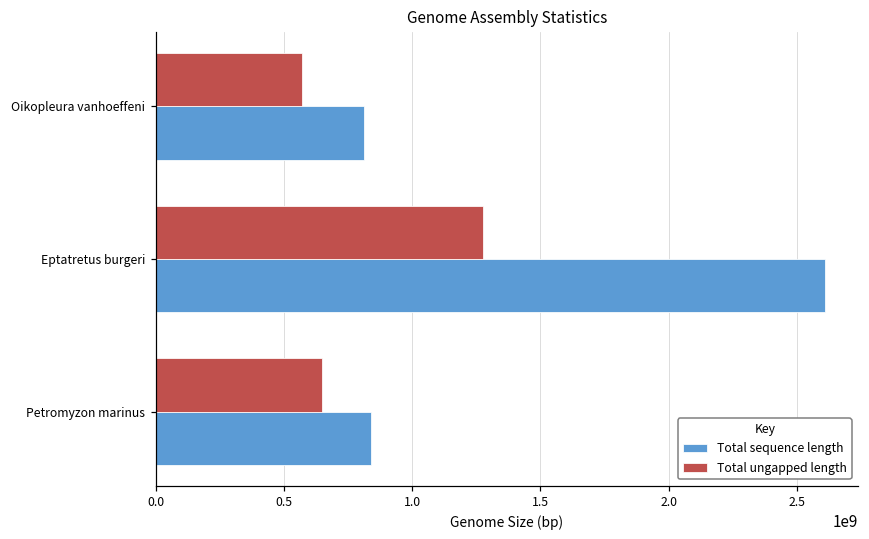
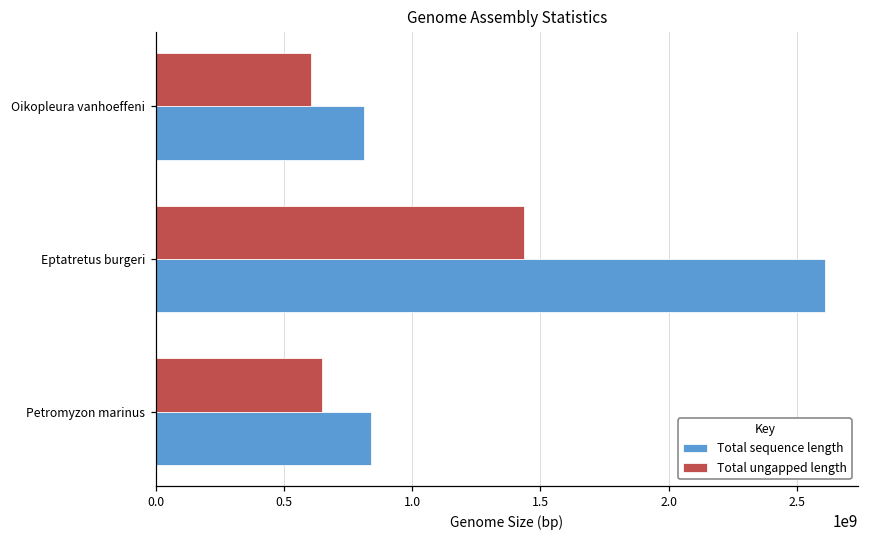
  {
    "Total sequence length": {
      "Oikopleura vanhoeffeni": 810000000,
      "Eptatretus burgeri": 2610000000,
      "Petromyzon marinus": 840000000
    },
    "Total ungapped length": {
-     "Oikopleura vanhoeffeni": 570000000,
-     "Eptatretus burgeri": 1280000000,
+     "Oikopleura vanhoeffeni": 600000000,
+     "Eptatretus burgeri": 1440000000,
      "Petromyzon marinus": 650000000
    }
  }
